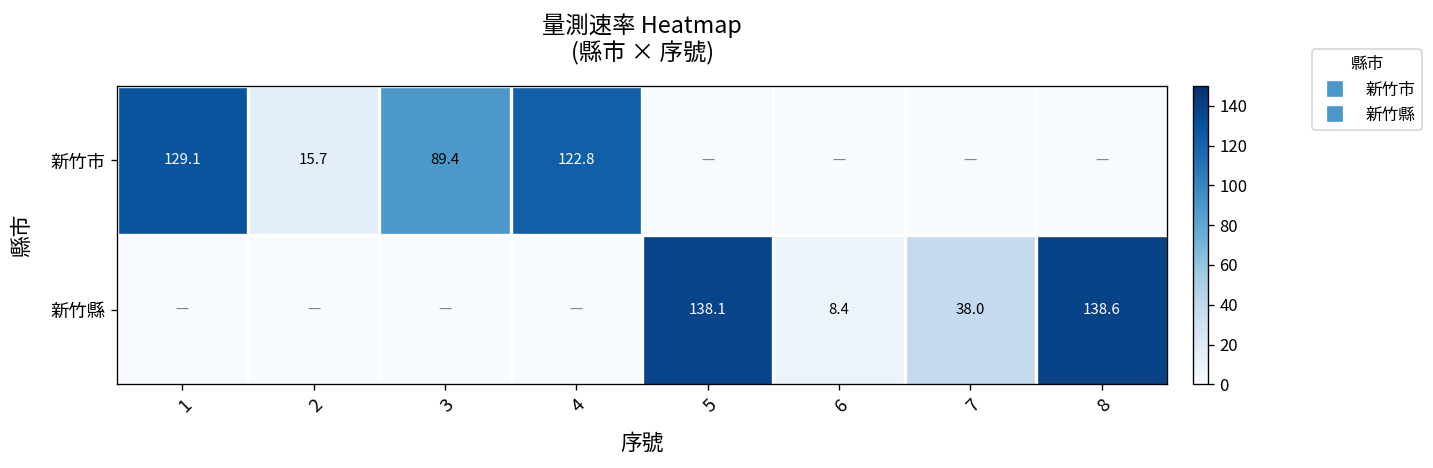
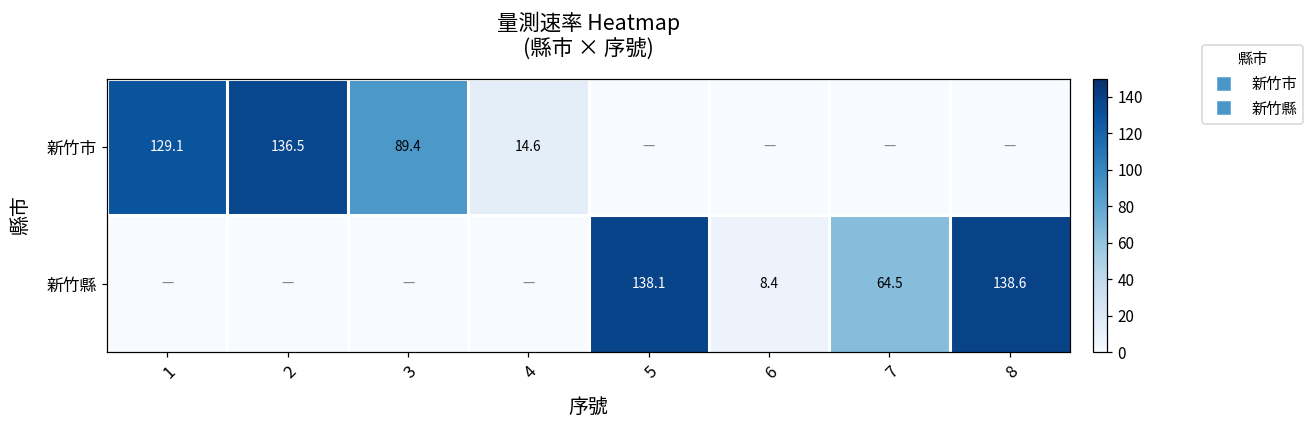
  {
    "新竹市": {
      "1": 129.1,
-     "2": 15.7,
+     "2": 136.5,
      "3": 89.4,
-     "4": 122.8
+     "4": 14.6
    },
    "新竹縣": {
      "5": 138.1,
      "6": 8.4,
-     "7": 38.0,
+     "7": 64.5,
      "8": 138.6
    }
  }
